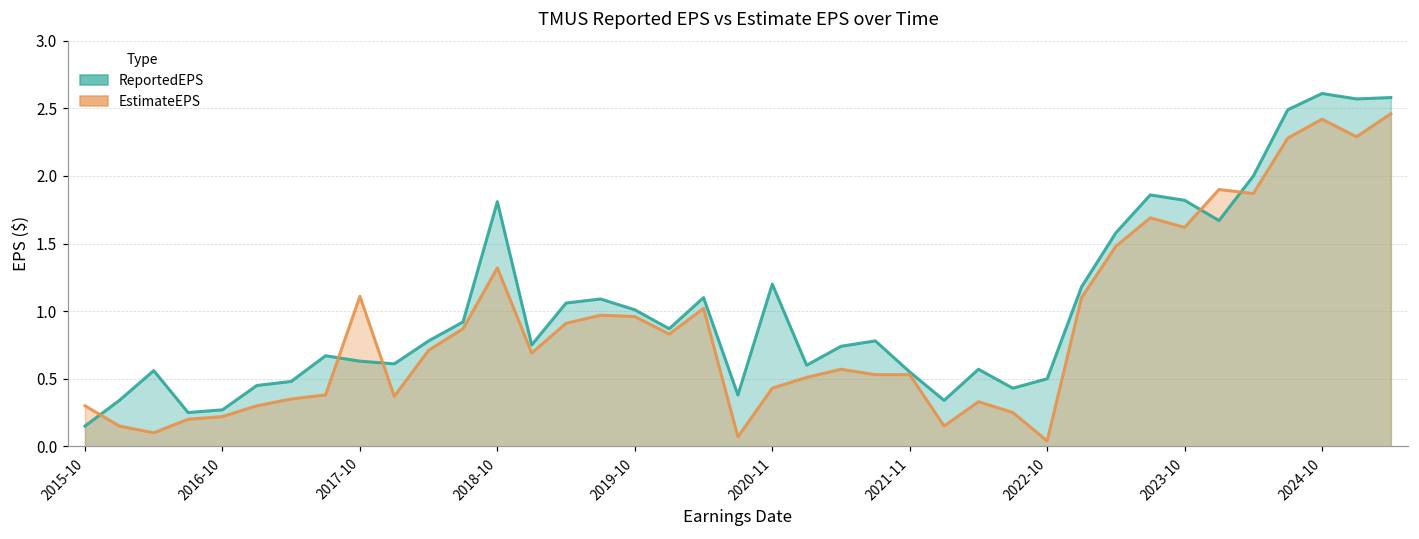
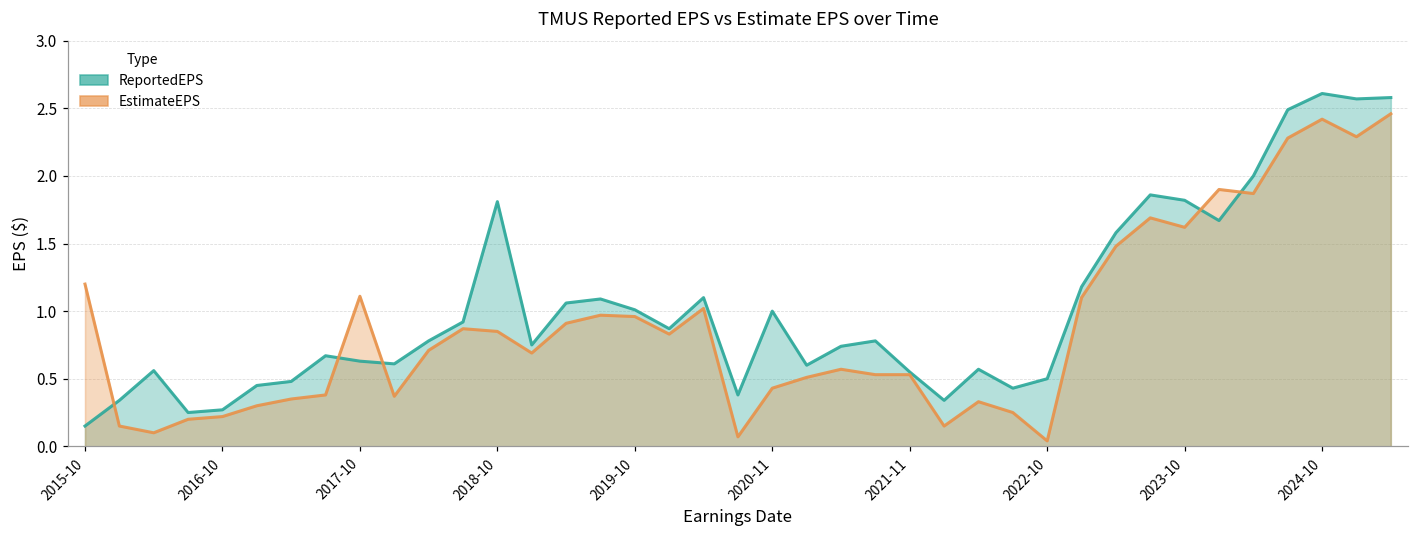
  {
    "ReportedEPS": {
      "2015-10": 0.15,
      "2016-10": 0.27,
      "2017-10": 0.63,
      "2018-10": 1.8,
      "2019-10": 1.0,
-     "2020-11": 1.2,
+     "2020-11": 1.0,
      "2022-10": 0.5,
      "2023-10": 1.8,
      "2024-10": 2.6
    },
    "EstimateEPS": {
-     "2015-10": 0.3,
+     "2015-10": 1.2,
      "2016-10": 0.22,
      "2017-10": 1.11,
-     "2018-10": 1.32,
+     "2018-10": 0.85,
      "2019-10": 0.96,
      "2020-11": 0.43,
      "2022-10": 0.04,
      "2023-10": 1.62,
      "2024-10": 2.42
    }
  }
